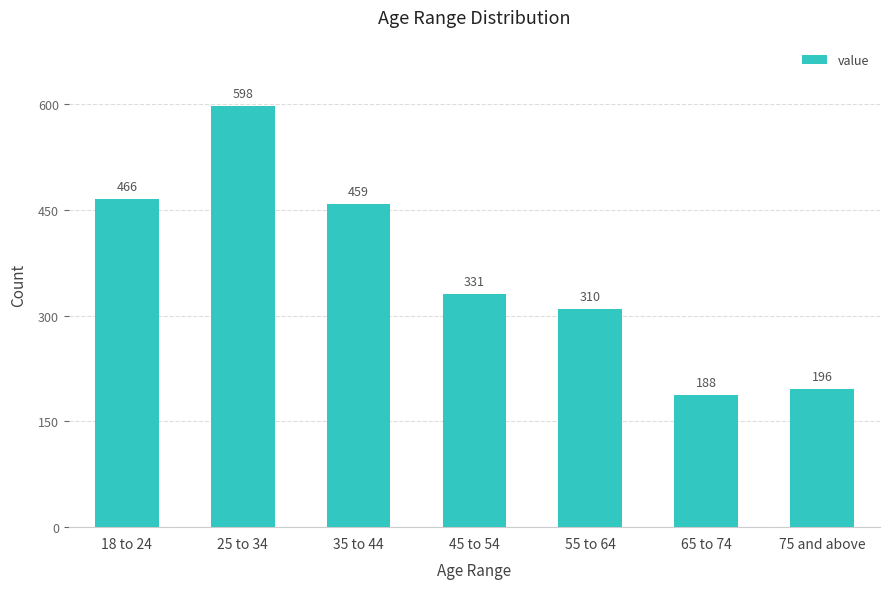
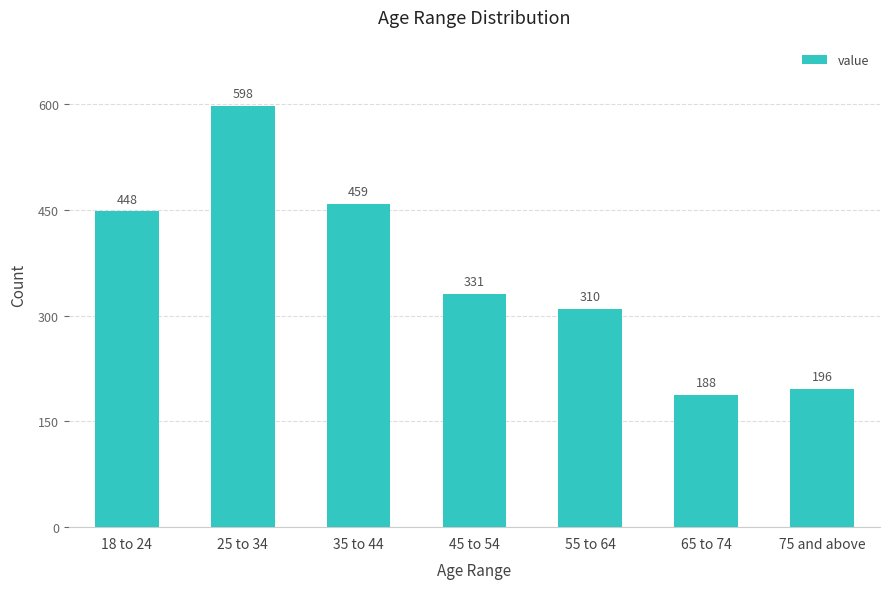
  {
-   "18 to 24": 466,
+   "18 to 24": 448,
    "25 to 34": 598,
    "35 to 44": 459,
    "45 to 54": 331,
    "55 to 64": 310,
    "65 to 74": 188,
    "75 and above": 196
  }
